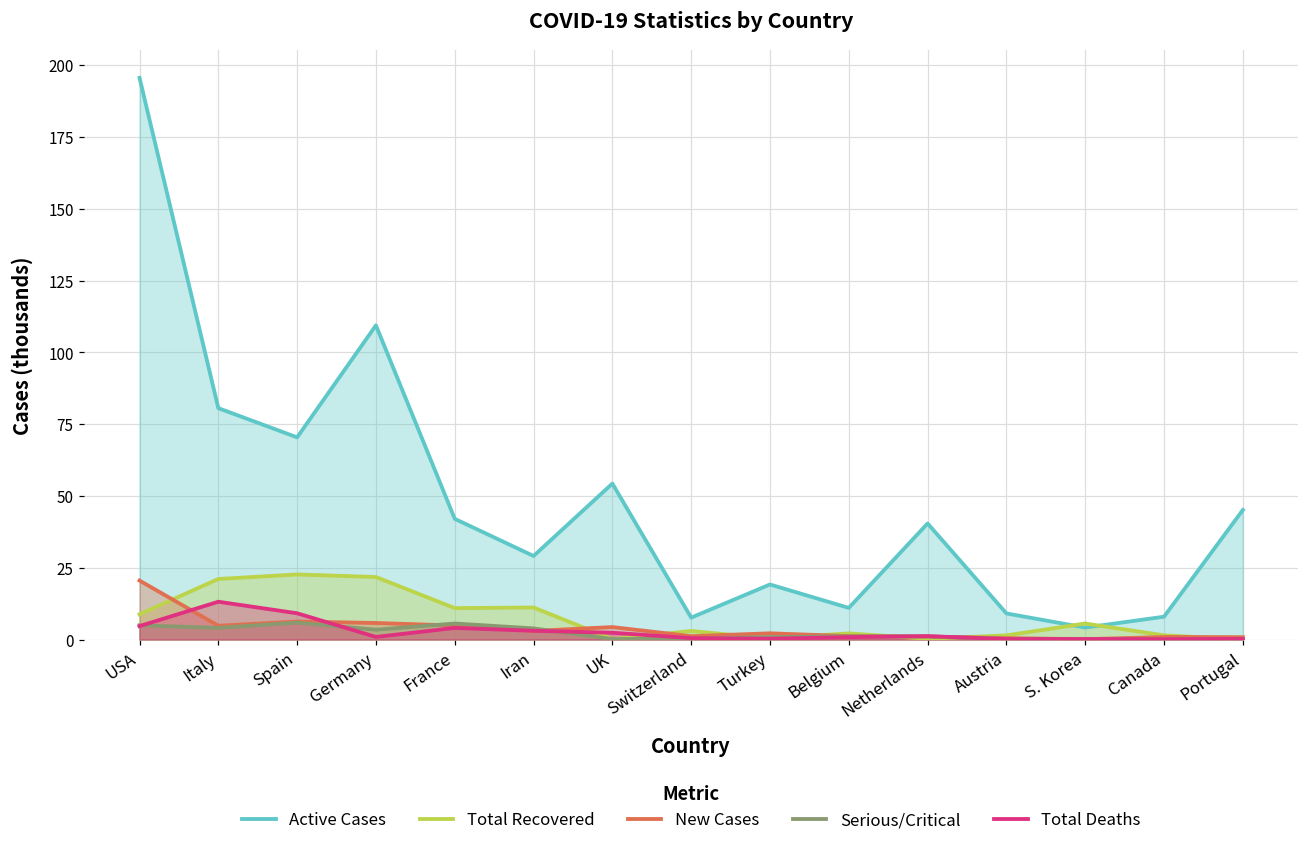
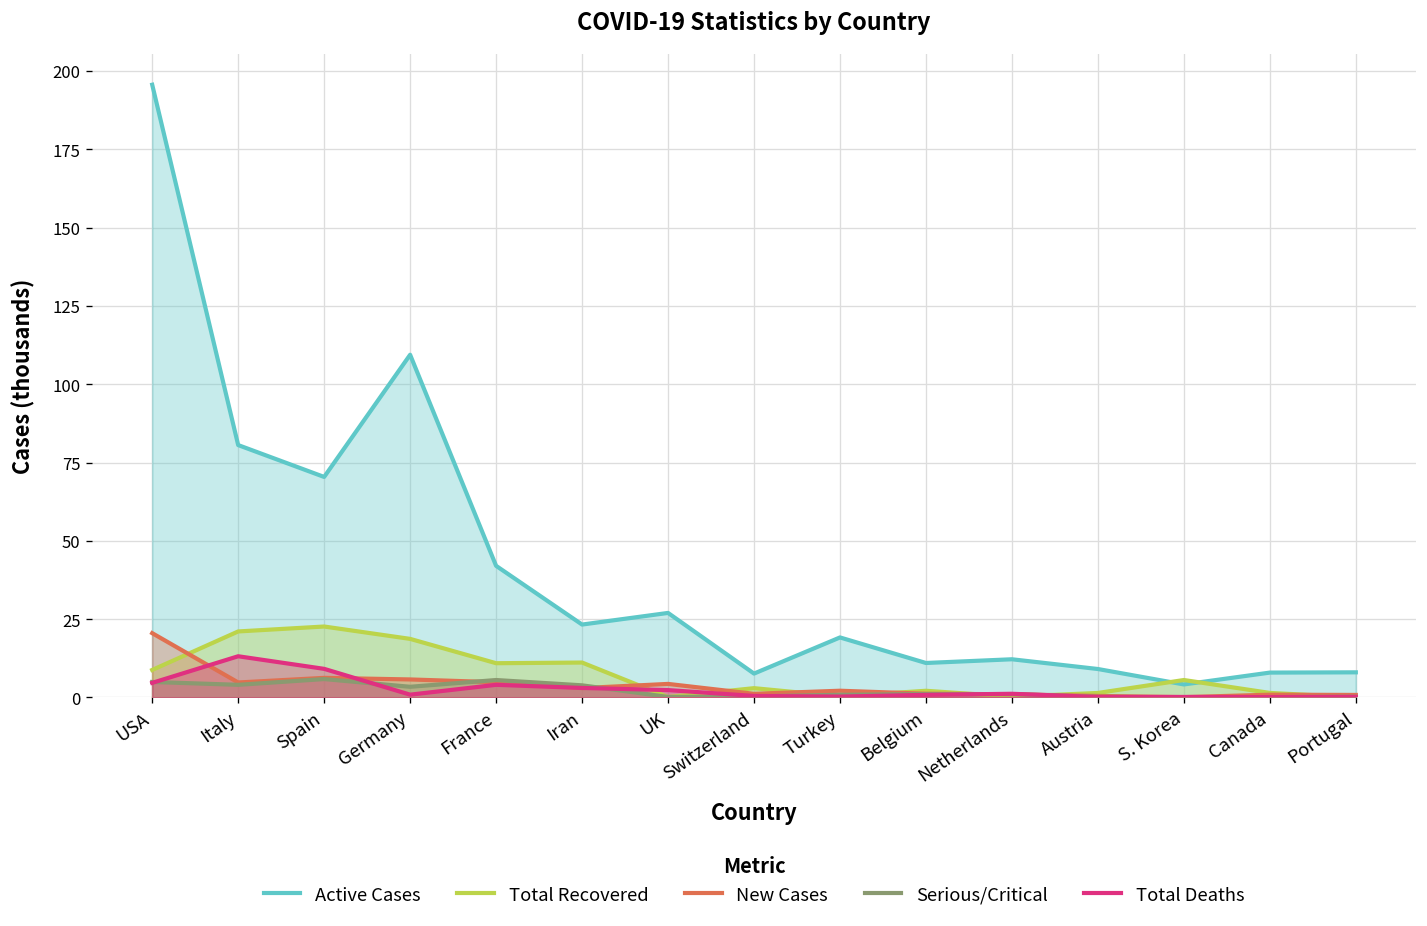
  {
    "Active Cases": {
      "USA": 196,
      "Italy": 81,
      "Spain": 70,
      "Germany": 109,
      "France": 42,
-     "Iran": 29,
-     "UK": 54,
+     "Iran": 23,
+     "UK": 27,
      "Switzerland": 8,
      "Turkey": 19,
      "Belgium": 11,
-     "Netherlands": 40,
+     "Netherlands": 12,
      "Austria": 9,
      "S. Korea": 4,
      "Canada": 8,
-     "Portugal": 45
+     "Portugal": 8
    },
    "Total Recovered": {
      "USA": 9,
      "Italy": 21,
      "Spain": 23,
-     "Germany": 22,
+     "Germany": 19,
      "France": 11,
      "Iran": 11,
      "Switzerland": 3,
      "S. Korea": 6
    },
    "New Cases": {
      "USA": 21,
      "Germany": 6,
      "UK": 4,
      "Turkey": 2
    },
    "Serious/Critical": {
      "Germany": 3
    },
    "Total Deaths": {
      "Italy": 13,
      "Spain": 9,
      "Germany": 1,
      "UK": 2
    }
  }
